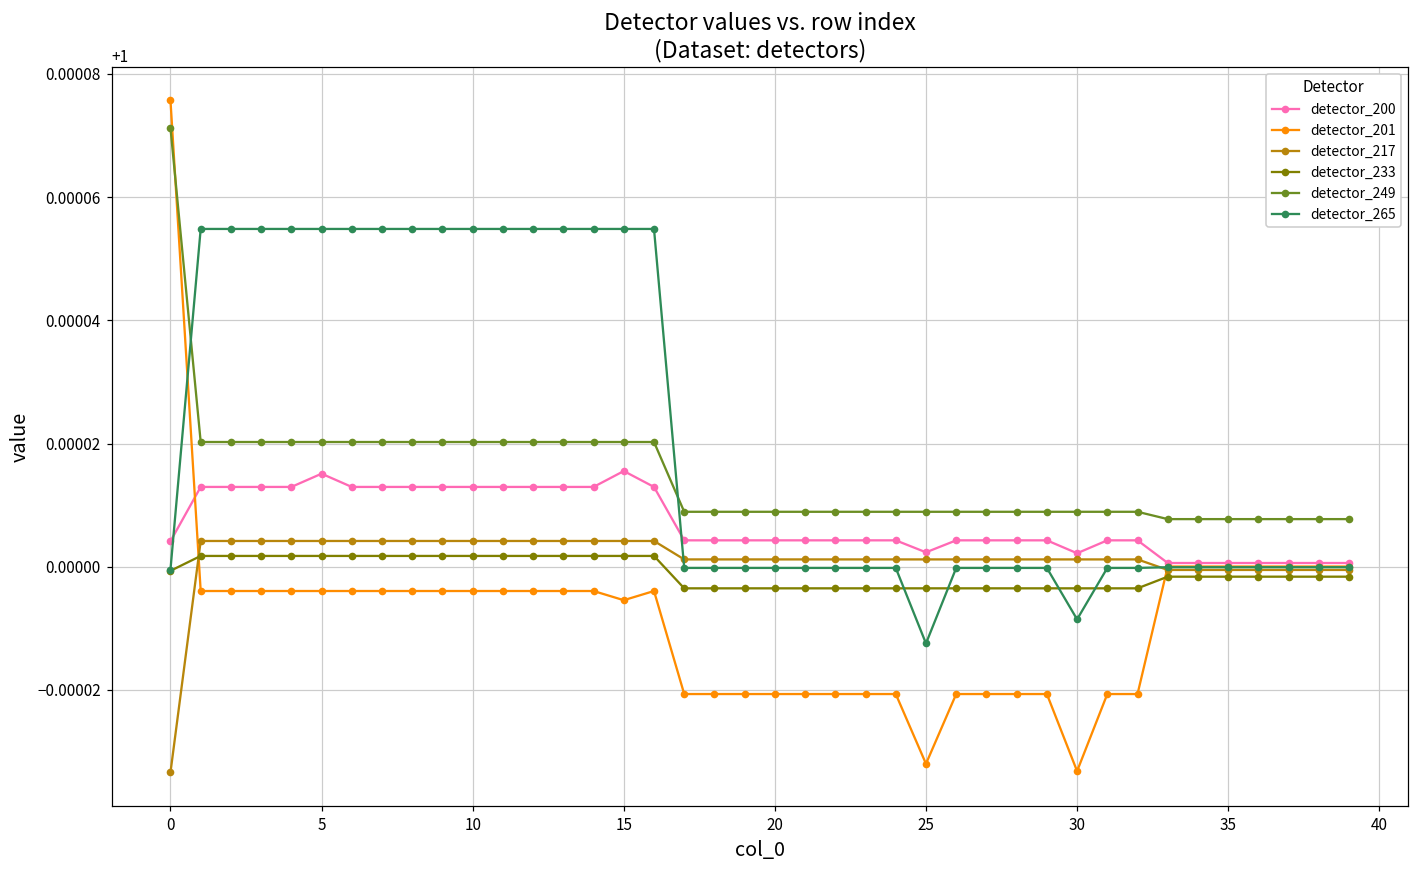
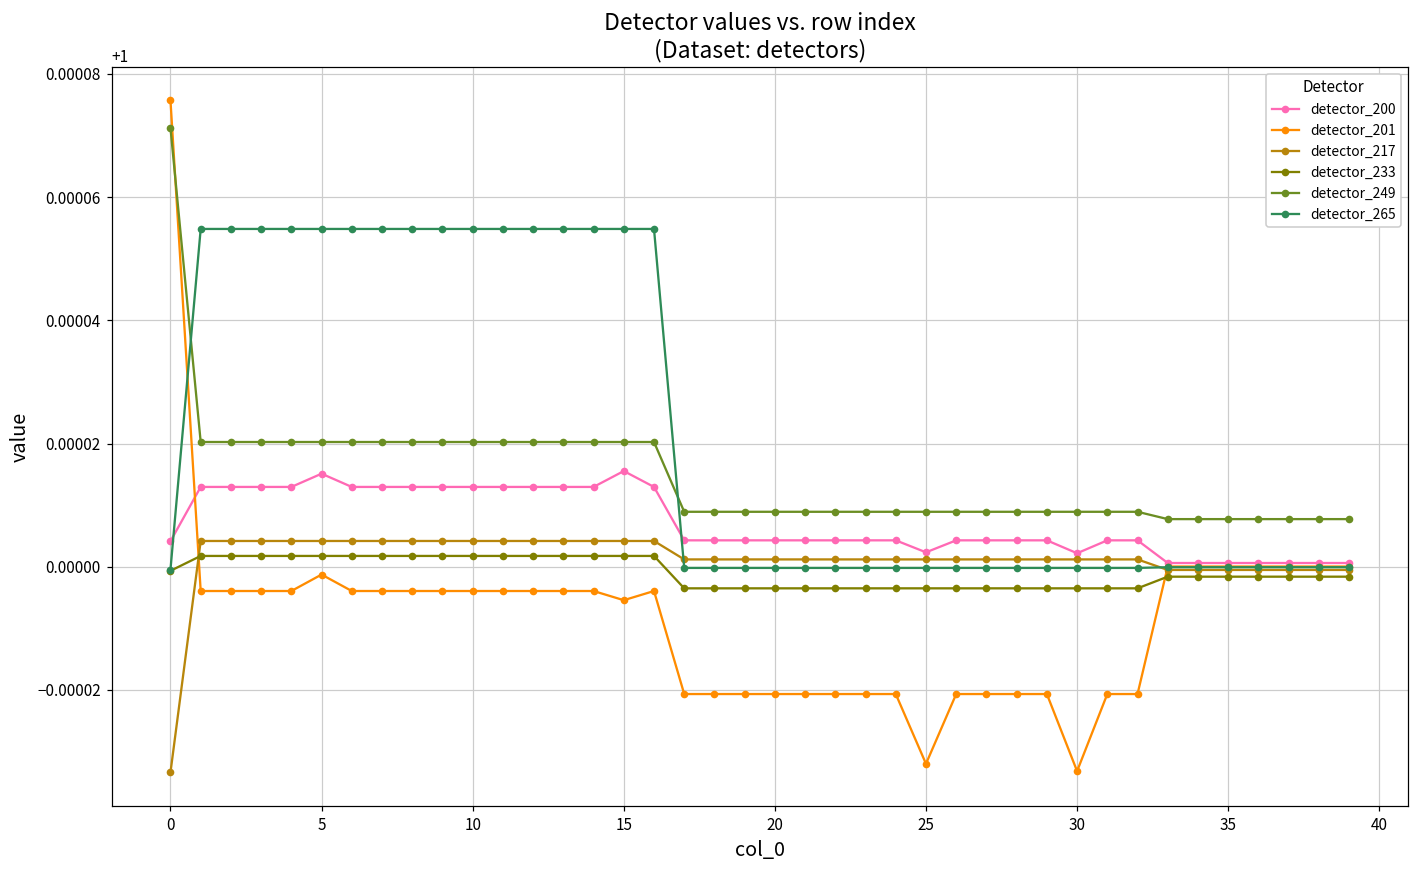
  {
    "detector_200": {
      "0": 1.000004,
      "5": 1.000015,
      "10": 1.000013,
      "15": 1.000016,
      "20": 1.000004,
      "25": 1.000002,
      "30": 1.000002,
      "35": 1.000001
    },
    "detector_201": {
      "0": 1.000076,
-     "5": 0.999996,
+     "5": 0.999999,
      "10": 0.999996,
      "15": 0.999995,
      "20": 0.999979,
      "25": 0.999968,
      "30": 0.999967
    },
    "detector_265": {
      "5": 1.000055,
      "10": 1.000055,
      "15": 1.000055,
      "20": 1.000000,
-     "25": 0.999988,
-     "30": 0.999991
+     "25": 1.000000,
+     "30": 1.000000
    }
  }
